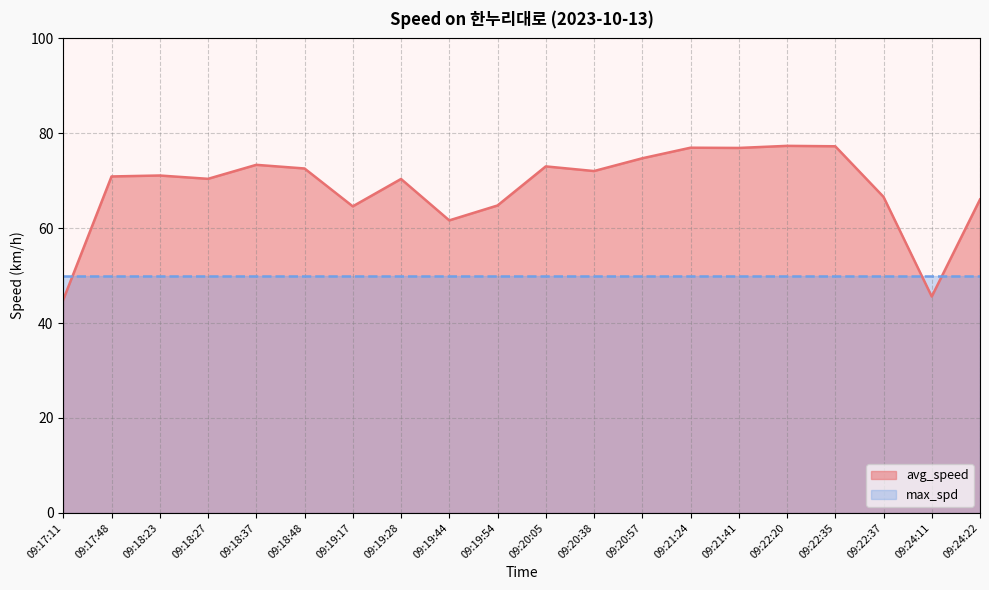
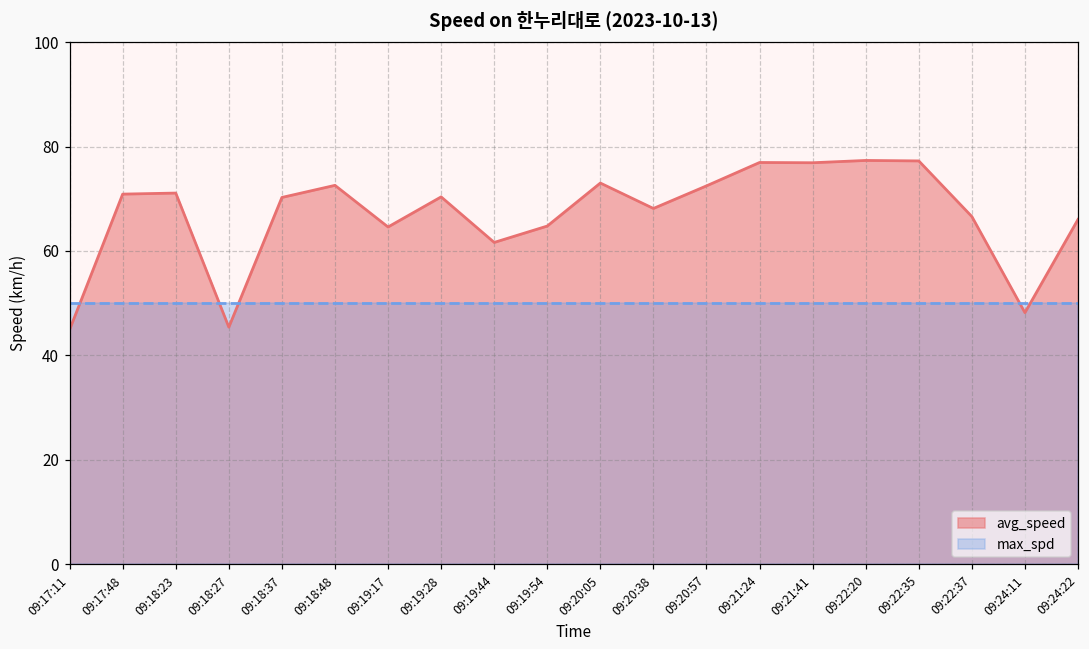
  {
    "avg_speed": {
      "09:17:11": 45,
      "09:17:48": 71,
      "09:18:23": 71,
-     "09:18:27": 70,
-     "09:18:37": 73,
+     "09:18:27": 45,
+     "09:18:37": 70,
      "09:18:48": 73,
      "09:19:17": 65,
      "09:19:28": 70,
      "09:19:44": 62,
      "09:19:54": 65,
      "09:20:05": 73,
-     "09:20:38": 72,
-     "09:20:57": 75,
+     "09:20:38": 68,
+     "09:20:57": 72,
      "09:21:24": 77,
      "09:21:41": 77,
      "09:22:20": 77,
      "09:22:35": 77,
      "09:22:37": 67,
-     "09:24:11": 46,
+     "09:24:11": 48,
      "09:24:22": 66
    },
    "max_spd": {
      "09:17:11": 50,
      "09:17:48": 50,
      "09:18:23": 50,
      "09:18:27": 50,
      "09:18:37": 50,
      "09:18:48": 50,
      "09:19:17": 50,
      "09:19:28": 50,
      "09:19:44": 50,
      "09:19:54": 50,
      "09:20:05": 50,
      "09:20:38": 50,
      "09:20:57": 50,
      "09:21:24": 50,
      "09:21:41": 50,
      "09:22:20": 50,
      "09:22:35": 50,
      "09:22:37": 50,
      "09:24:11": 50,
      "09:24:22": 50
    }
  }
